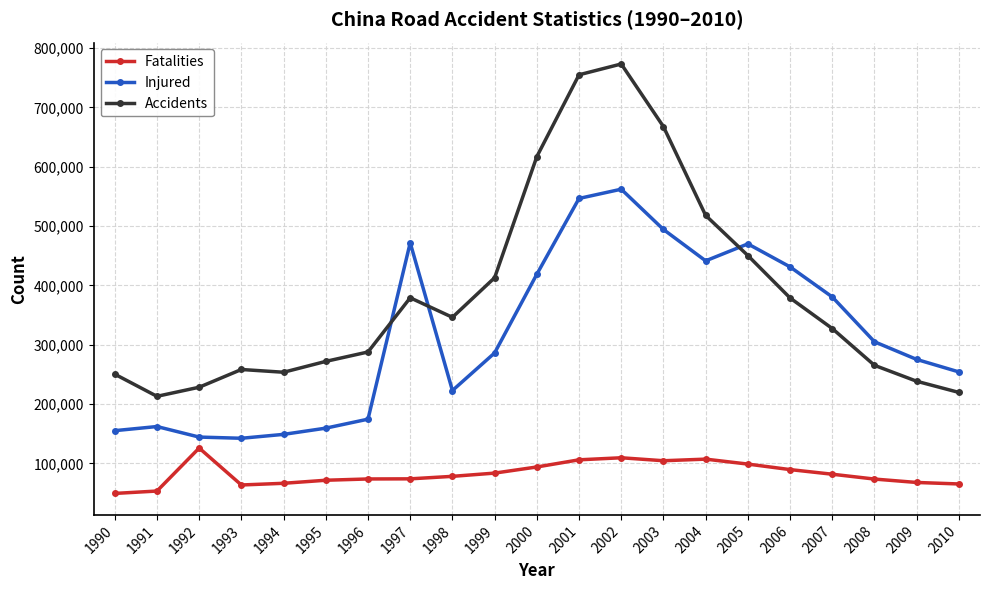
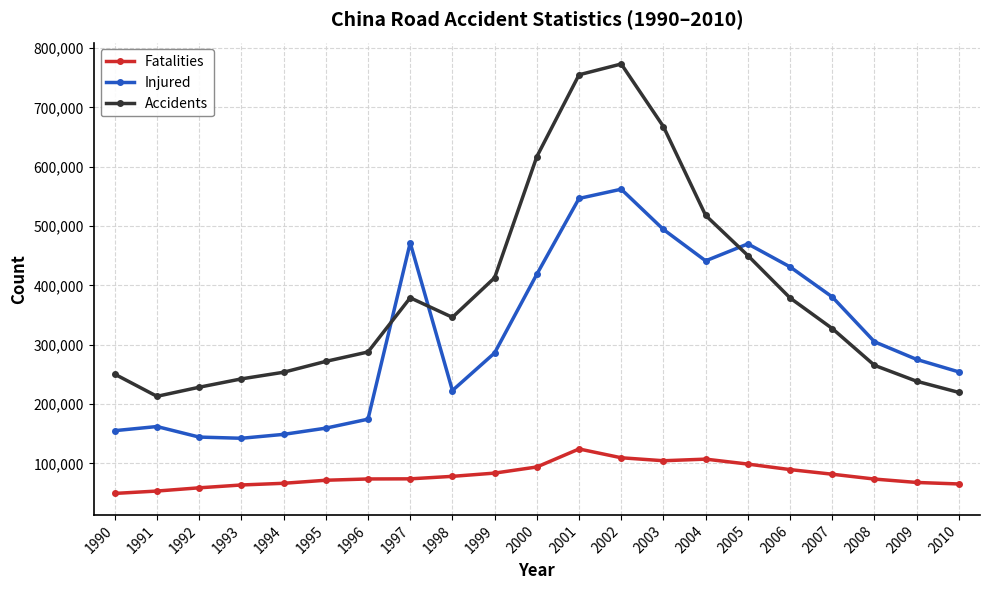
  {
    "Fatalities": {
      "1990": "50,000",
      "1991": "50,000",
-     "1992": "130,000",
+     "1992": "60,000",
      "1993": "60,000",
      "1994": "70,000",
      "1995": "70,000",
      "1996": "70,000",
      "1997": "70,000",
      "1998": "80,000",
      "1999": "80,000",
      "2000": "90,000",
-     "2001": "110,000",
+     "2001": "120,000",
      "2002": "110,000",
      "2003": "100,000",
      "2004": "110,000",
      "2005": "100,000",
      "2006": "90,000",
      "2007": "80,000",
      "2008": "70,000",
      "2009": "70,000",
      "2010": "70,000"
    },
    "Injured": {
      "1990": "160,000",
      "1991": "160,000",
      "1992": "140,000",
      "1993": "140,000",
      "1994": "150,000",
      "1995": "160,000",
      "1996": "170,000",
      "1997": "470,000",
      "1998": "220,000",
      "1999": "290,000",
      "2000": "420,000",
      "2001": "550,000",
      "2002": "560,000",
      "2003": "490,000",
      "2004": "440,000",
      "2005": "470,000",
      "2006": "430,000",
      "2007": "380,000",
      "2008": "300,000",
      "2009": "280,000",
      "2010": "250,000"
    },
    "Accidents": {
      "1990": "250,000",
      "1991": "210,000",
      "1992": "230,000",
-     "1993": "260,000",
+     "1993": "240,000",
      "1994": "250,000",
      "1995": "270,000",
      "1996": "290,000",
      "1997": "380,000",
      "1998": "350,000",
      "1999": "410,000",
      "2000": "620,000",
      "2001": "750,000",
      "2002": "770,000",
      "2003": "670,000",
      "2004": "520,000",
      "2005": "450,000",
      "2006": "380,000",
      "2007": "330,000",
      "2008": "270,000",
      "2009": "240,000",
      "2010": "220,000"
    }
  }
